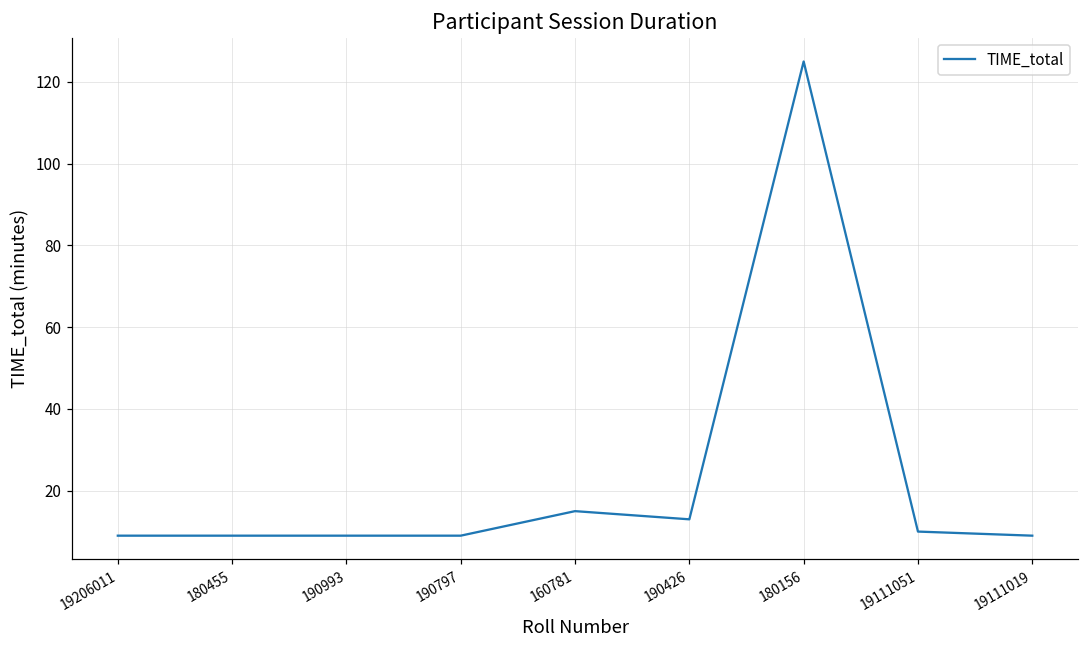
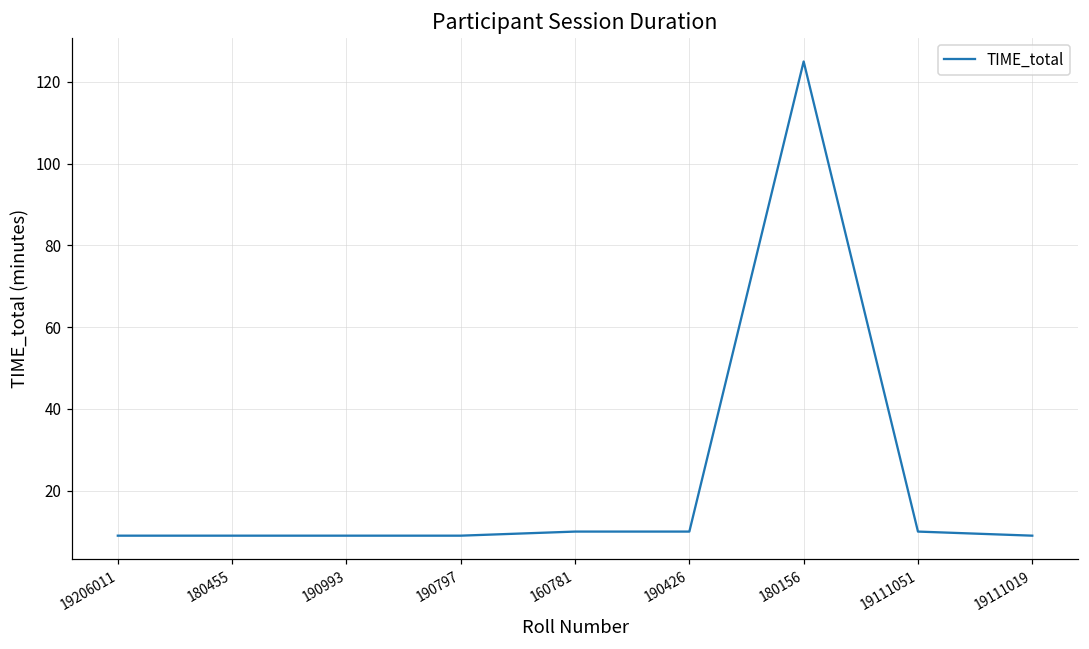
  {
    "19206011": 9,
    "180455": 9,
    "190993": 9,
    "190797": 9,
-   "160781": 15,
-   "190426": 13,
+   "160781": 10,
+   "190426": 10,
    "180156": 125,
    "19111051": 10,
    "19111019": 9
  }
